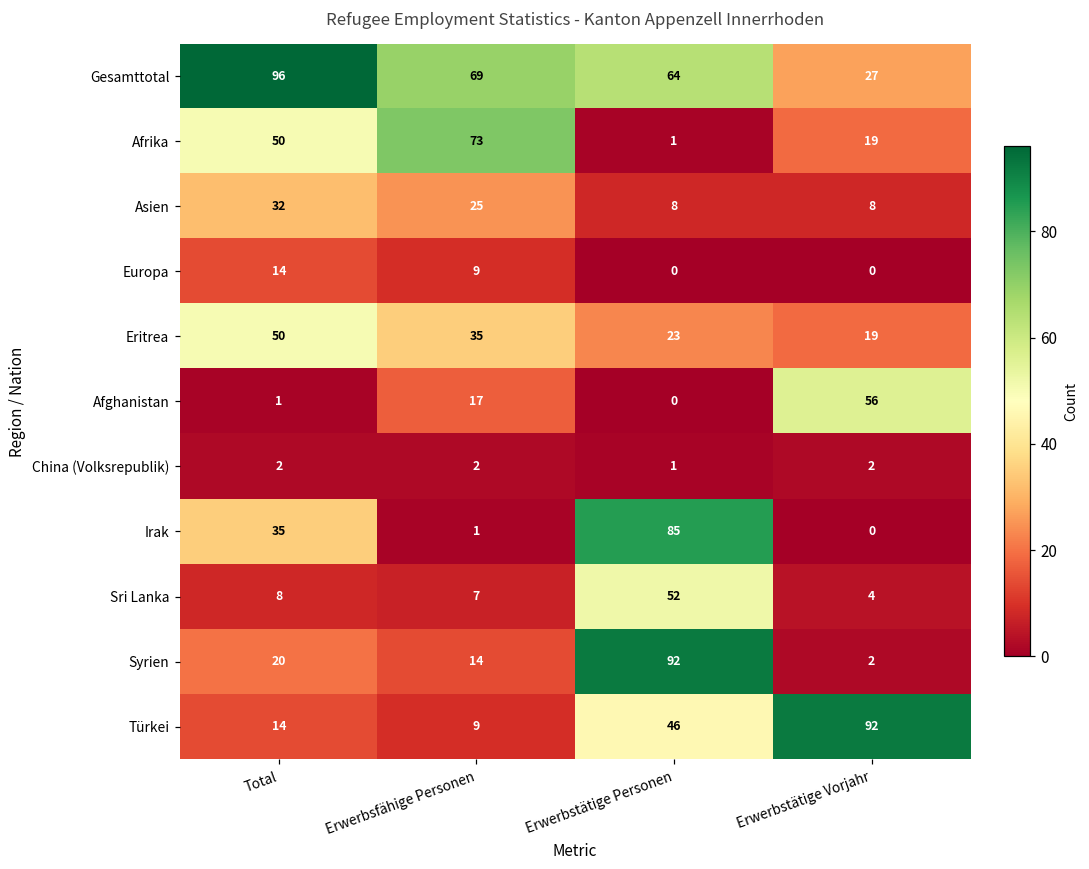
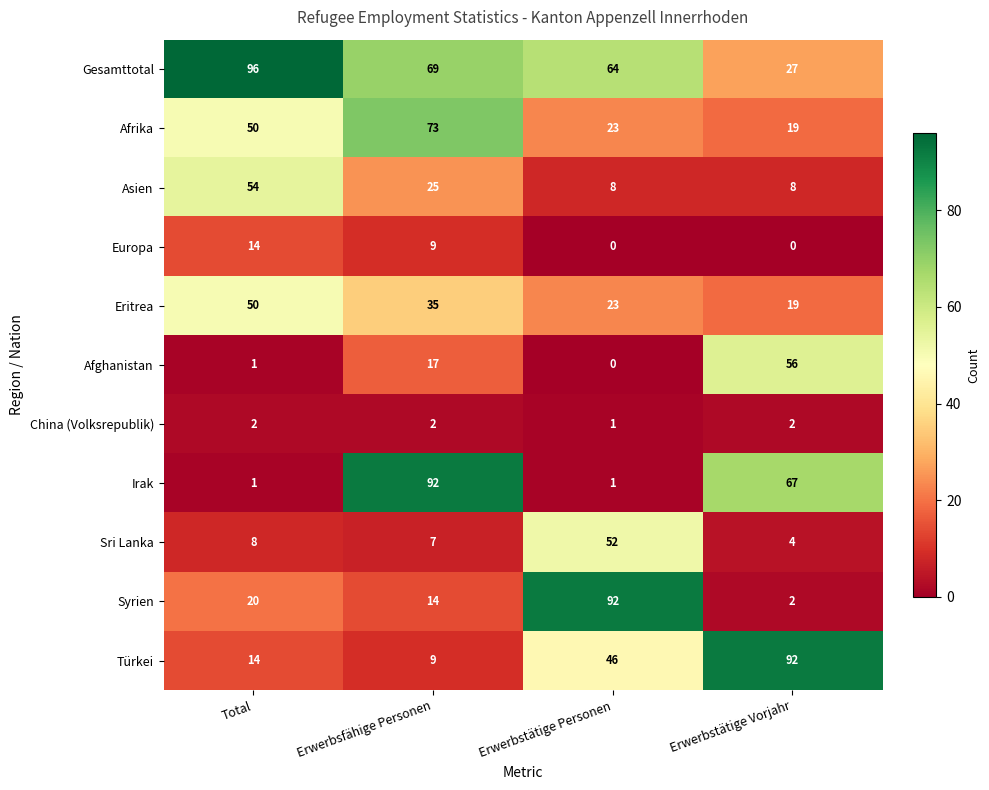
  {
    "Gesamttotal": {
      "Total": 96,
      "Erwerbsfähige Personen": 69,
      "Erwerbstätige Personen": 64,
      "Erwerbstätige Vorjahr": 27
    },
    "Afrika": {
      "Total": 50,
      "Erwerbsfähige Personen": 73,
-     "Erwerbstätige Personen": 1,
+     "Erwerbstätige Personen": 23,
      "Erwerbstätige Vorjahr": 19
    },
    "Asien": {
-     "Total": 32,
+     "Total": 54,
      "Erwerbsfähige Personen": 25,
      "Erwerbstätige Personen": 8,
      "Erwerbstätige Vorjahr": 8
    },
    "Europa": {
      "Total": 14,
      "Erwerbsfähige Personen": 9,
      "Erwerbstätige Personen": 0,
      "Erwerbstätige Vorjahr": 0
    },
    "Eritrea": {
      "Total": 50,
      "Erwerbsfähige Personen": 35,
      "Erwerbstätige Personen": 23,
      "Erwerbstätige Vorjahr": 19
    },
    "Afghanistan": {
      "Total": 1,
      "Erwerbsfähige Personen": 17,
      "Erwerbstätige Personen": 0,
      "Erwerbstätige Vorjahr": 56
    },
    "China (Volksrepublik)": {
      "Total": 2,
      "Erwerbsfähige Personen": 2,
      "Erwerbstätige Personen": 1,
      "Erwerbstätige Vorjahr": 2
    },
    "Irak": {
-     "Total": 35,
-     "Erwerbsfähige Personen": 1,
-     "Erwerbstätige Personen": 85,
-     "Erwerbstätige Vorjahr": 0
+     "Total": 1,
+     "Erwerbsfähige Personen": 92,
+     "Erwerbstätige Personen": 1,
+     "Erwerbstätige Vorjahr": 67
    },
    "Sri Lanka": {
      "Total": 8,
      "Erwerbsfähige Personen": 7,
      "Erwerbstätige Personen": 52,
      "Erwerbstätige Vorjahr": 4
    },
    "Syrien": {
      "Total": 20,
      "Erwerbsfähige Personen": 14,
      "Erwerbstätige Personen": 92,
      "Erwerbstätige Vorjahr": 2
    },
    "Türkei": {
      "Total": 14,
      "Erwerbsfähige Personen": 9,
      "Erwerbstätige Personen": 46,
      "Erwerbstätige Vorjahr": 92
    }
  }
